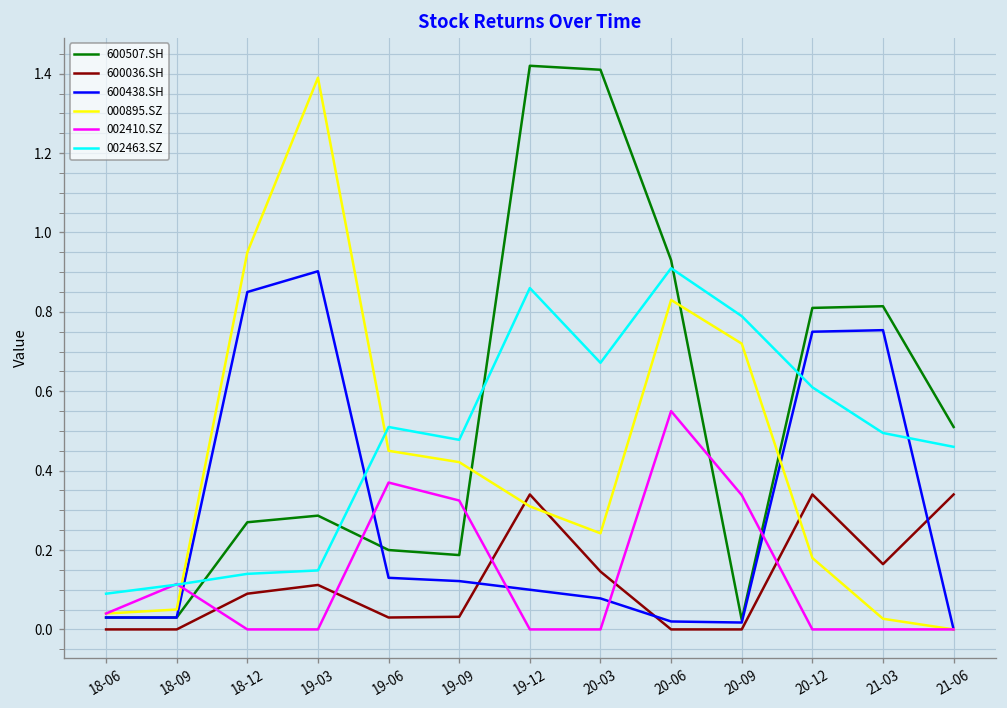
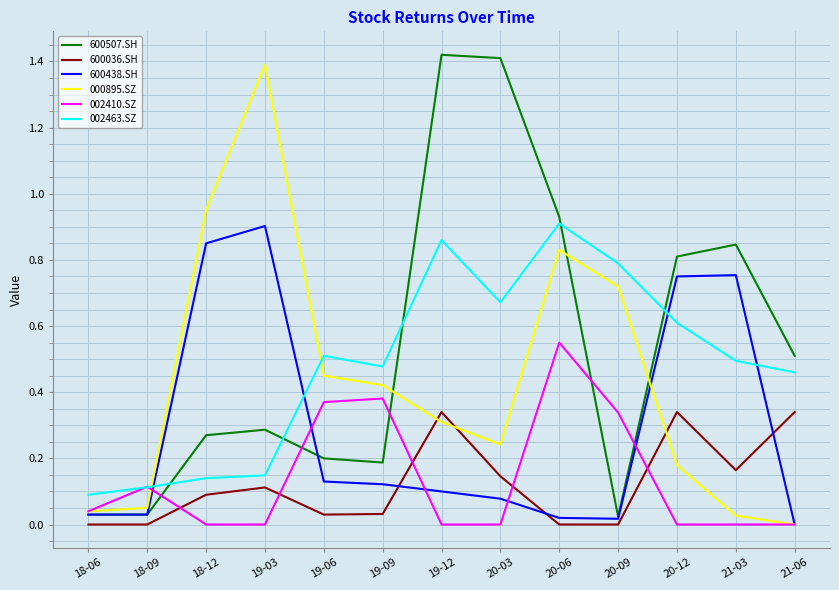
  {
    "600507.SH": {
      "18-12": 0.27,
      "19-03": 0.29,
      "19-06": 0.20,
      "19-09": 0.19,
      "19-12": 1.42,
      "20-03": 1.41,
      "20-06": 0.93,
      "20-12": 0.81,
-     "21-03": 0.81,
+     "21-03": 0.85,
      "21-06": 0.51
    },
    "600036.SH": {
      "18-06": 0.00,
      "18-09": 0.00,
      "18-12": 0.09,
      "19-03": 0.11,
      "19-06": 0.03,
      "19-09": 0.03,
      "19-12": 0.34,
      "20-03": 0.15,
      "20-06": 0.00,
      "20-09": 0.00,
      "20-12": 0.34,
      "21-03": 0.16,
      "21-06": 0.34
    },
    "600438.SH": {
      "18-12": 0.85,
      "19-03": 0.90,
      "19-06": 0.13,
      "19-09": 0.12,
      "19-12": 0.10,
      "20-03": 0.08,
      "20-06": 0.02,
      "20-12": 0.75,
      "21-03": 0.75
    },
    "000895.SZ": {
      "18-09": 0.05,
      "18-12": 0.95,
      "19-03": 1.39,
      "19-06": 0.45,
      "19-09": 0.42,
      "19-12": 0.31,
      "20-03": 0.24,
      "20-06": 0.83,
      "20-09": 0.72,
      "20-12": 0.18,
      "21-03": 0.03
    },
    "002410.SZ": {
      "18-12": 0.00,
      "19-03": 0.00,
      "19-06": 0.37,
-     "19-09": 0.32,
+     "19-09": 0.38,
      "19-12": 0.00,
      "20-03": 0.00,
      "20-06": 0.55,
      "20-09": 0.34,
      "20-12": 0.00,
      "21-03": 0.00
    },
    "002463.SZ": {
      "18-06": 0.09,
      "18-12": 0.14,
      "19-03": 0.15,
      "19-06": 0.51,
      "19-09": 0.48,
      "19-12": 0.86,
      "20-03": 0.67,
      "20-06": 0.91,
      "20-09": 0.79,
      "20-12": 0.61,
      "21-03": 0.49,
      "21-06": 0.46
    }
  }
